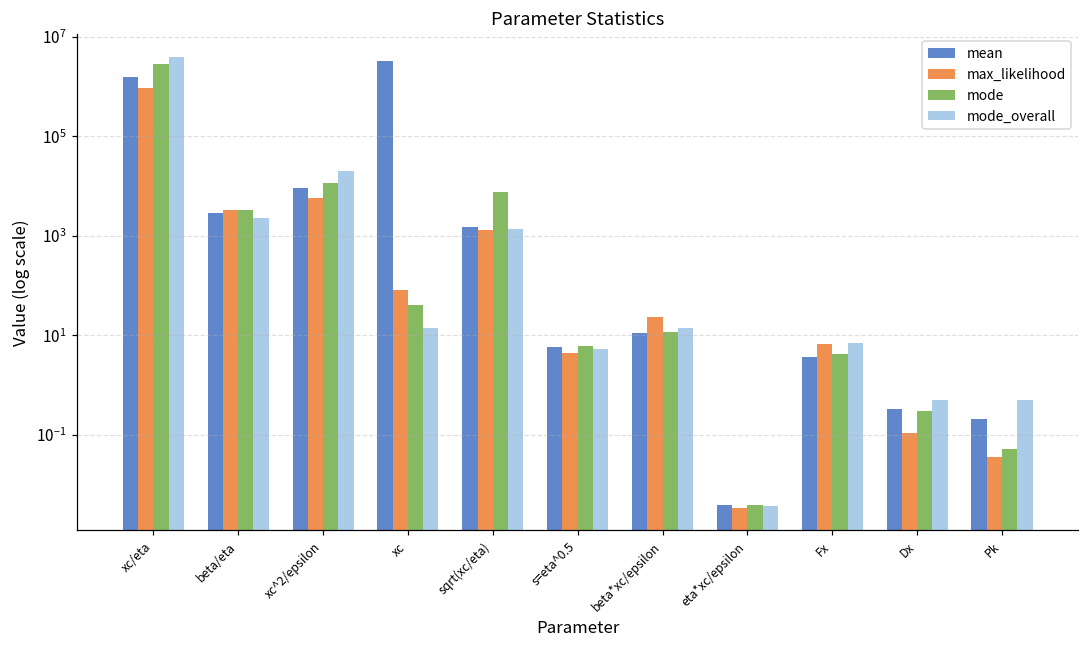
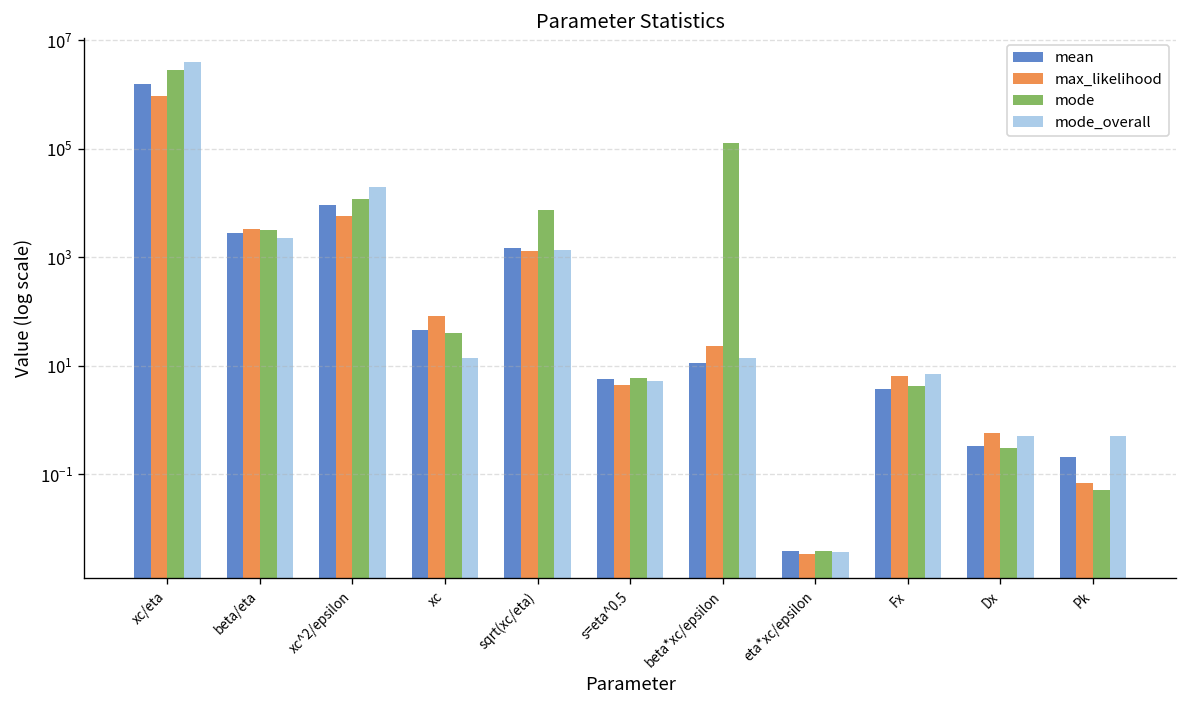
  {
    "mean": {
      "xc/eta": 1500000,
      "beta/eta": 3000,
      "xc^2/epsilon": 9000,
-     "xc": 3000000,
+     "xc": 50,
      "sqrt(xc/eta)": 1500,
      "s=eta^0.5": 6,
      "beta*xc/epsilon": 11,
      "eta*xc/epsilon": 0.004,
      "Fx": 4,
      "Dx": 0.3,
      "Pk": 0.2
    },
    "max_likelihood": {
      "xc/eta": 900000,
      "beta/eta": 3000,
      "xc^2/epsilon": 6000,
      "xc": 80,
      "sqrt(xc/eta)": 1300,
      "s=eta^0.5": 5,
      "beta*xc/epsilon": 20,
      "eta*xc/epsilon": 0.003,
      "Fx": 7,
-     "Dx": 0.11,
-     "Pk": 0.04
+     "Dx": 0.6,
+     "Pk": 0.07
    },
    "mode": {
      "xc/eta": 3000000,
      "beta/eta": 3000,
      "xc^2/epsilon": 12000,
      "xc": 40,
      "sqrt(xc/eta)": 7000,
      "s=eta^0.5": 6,
-     "beta*xc/epsilon": 12,
+     "beta*xc/epsilon": 130000,
      "eta*xc/epsilon": 0.004,
      "Fx": 4,
      "Dx": 0.3,
      "Pk": 0.05
    },
    "mode_overall": {
      "xc/eta": 4000000,
      "beta/eta": 2000,
      "xc^2/epsilon": 20000,
      "xc": 14,
      "sqrt(xc/eta)": 1400,
      "s=eta^0.5": 5,
      "beta*xc/epsilon": 14,
      "eta*xc/epsilon": 0.004,
      "Fx": 7,
      "Dx": 0.5,
      "Pk": 0.5
    }
  }
